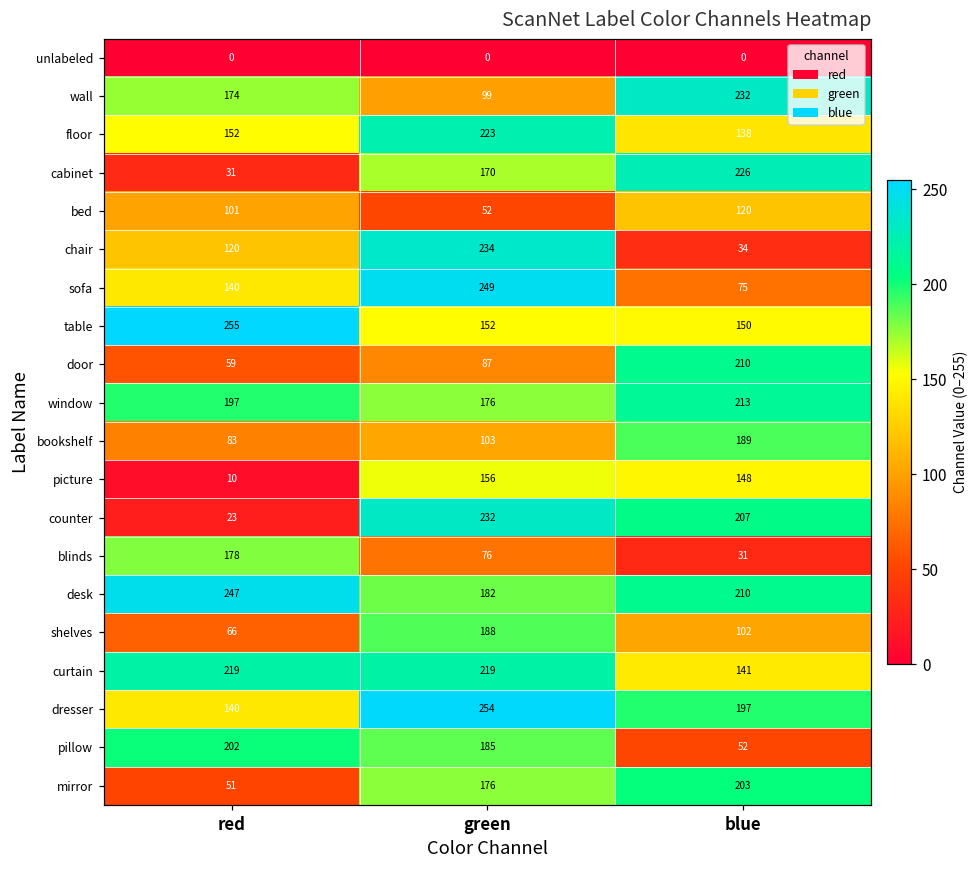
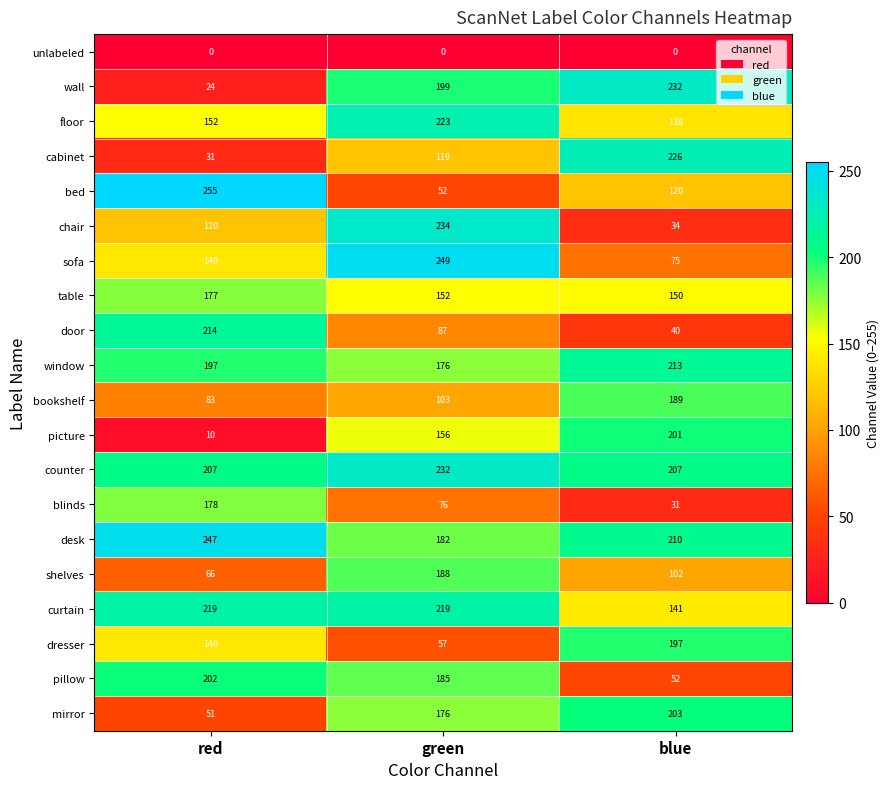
  {
    "unlabeled": {
      "red": 0,
      "green": 0,
      "blue": 0
    },
    "wall": {
-     "red": 174,
-     "green": 99,
+     "red": 24,
+     "green": 199,
      "blue": 232
    },
    "floor": {
      "red": 152,
      "green": 223,
      "blue": 138
    },
    "cabinet": {
      "red": 31,
-     "green": 170,
+     "green": 119,
      "blue": 226
    },
    "bed": {
-     "red": 101,
+     "red": 255,
      "green": 52,
      "blue": 120
    },
    "chair": {
      "red": 120,
      "green": 234,
      "blue": 34
    },
    "sofa": {
      "red": 140,
      "green": 249,
      "blue": 75
    },
    "table": {
-     "red": 255,
+     "red": 177,
      "green": 152,
      "blue": 150
    },
    "door": {
-     "red": 59,
+     "red": 214,
      "green": 87,
-     "blue": 210
+     "blue": 40
    },
    "window": {
      "red": 197,
      "green": 176,
      "blue": 213
    },
    "bookshelf": {
      "red": 83,
      "green": 103,
      "blue": 189
    },
    "picture": {
      "red": 10,
      "green": 156,
-     "blue": 148
+     "blue": 201
    },
    "counter": {
-     "red": 23,
+     "red": 207,
      "green": 232,
      "blue": 207
    },
    "blinds": {
      "red": 178,
      "green": 76,
      "blue": 31
    },
    "desk": {
      "red": 247,
      "green": 182,
      "blue": 210
    },
    "shelves": {
      "red": 66,
      "green": 188,
      "blue": 102
    },
    "curtain": {
      "red": 219,
      "green": 219,
      "blue": 141
    },
    "dresser": {
      "red": 140,
-     "green": 254,
+     "green": 57,
      "blue": 197
    },
    "pillow": {
      "red": 202,
      "green": 185,
      "blue": 52
    },
    "mirror": {
      "red": 51,
      "green": 176,
      "blue": 203
    }
  }
